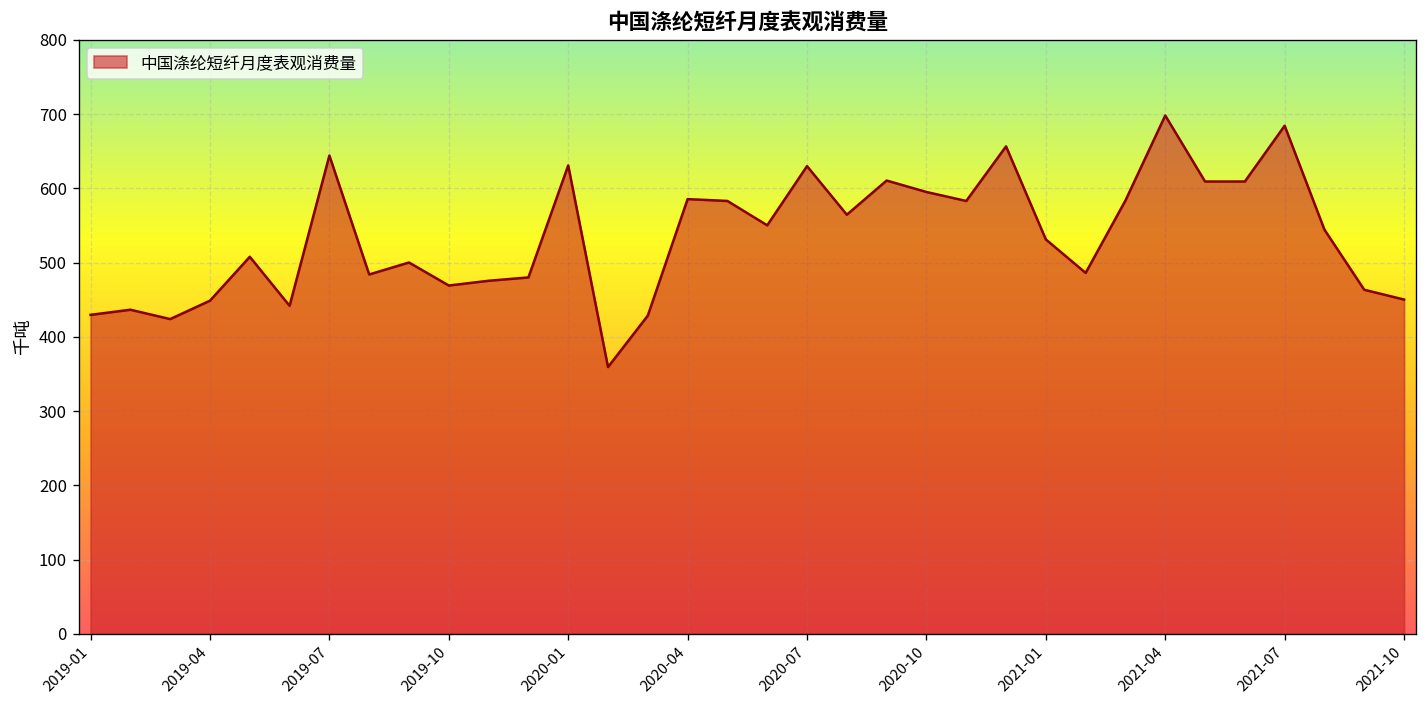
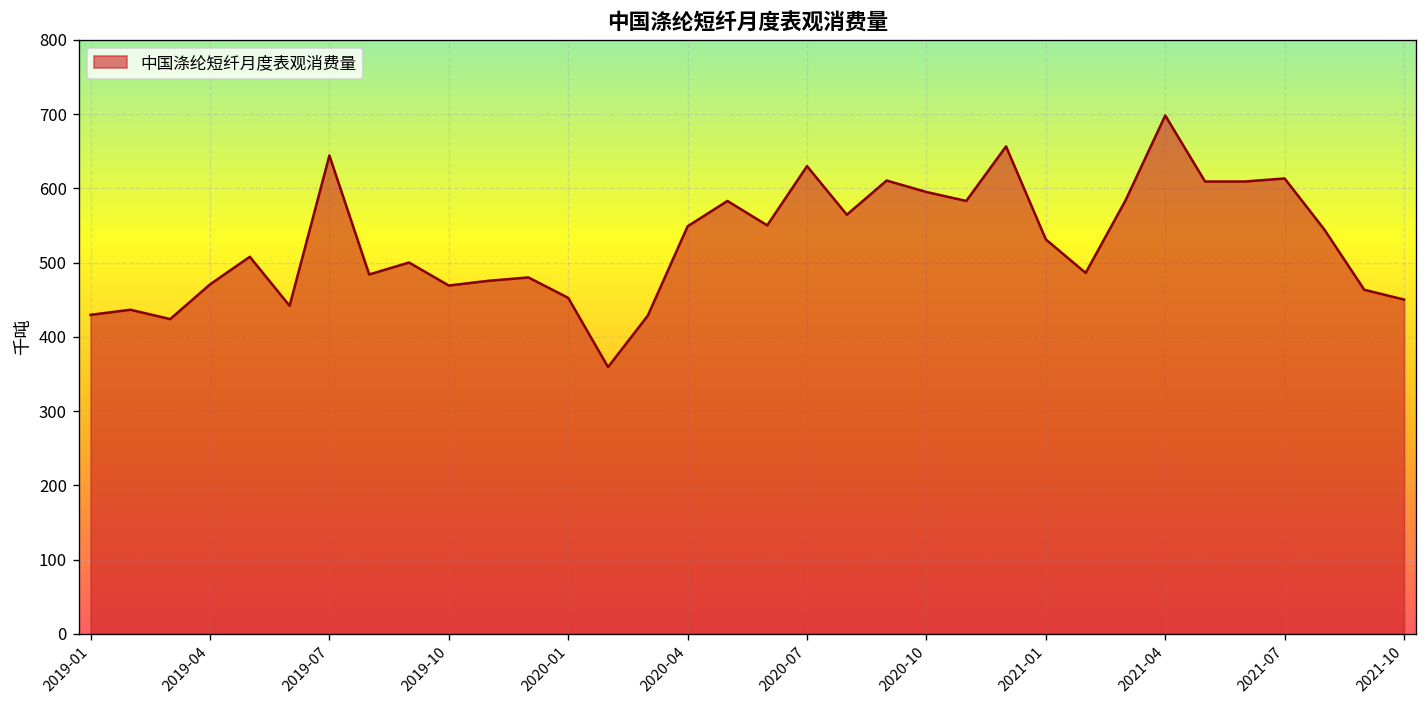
  {
    "2019-01": 430,
-   "2019-04": 450,
+   "2019-04": 470,
    "2019-07": 640,
    "2019-10": 470,
-   "2020-01": 630,
-   "2020-04": 590,
+   "2020-01": 450,
+   "2020-04": 550,
    "2020-07": 630,
    "2020-10": 600,
    "2021-01": 530,
    "2021-04": 700,
-   "2021-07": 680,
+   "2021-07": 610,
    "2021-10": 450
  }
